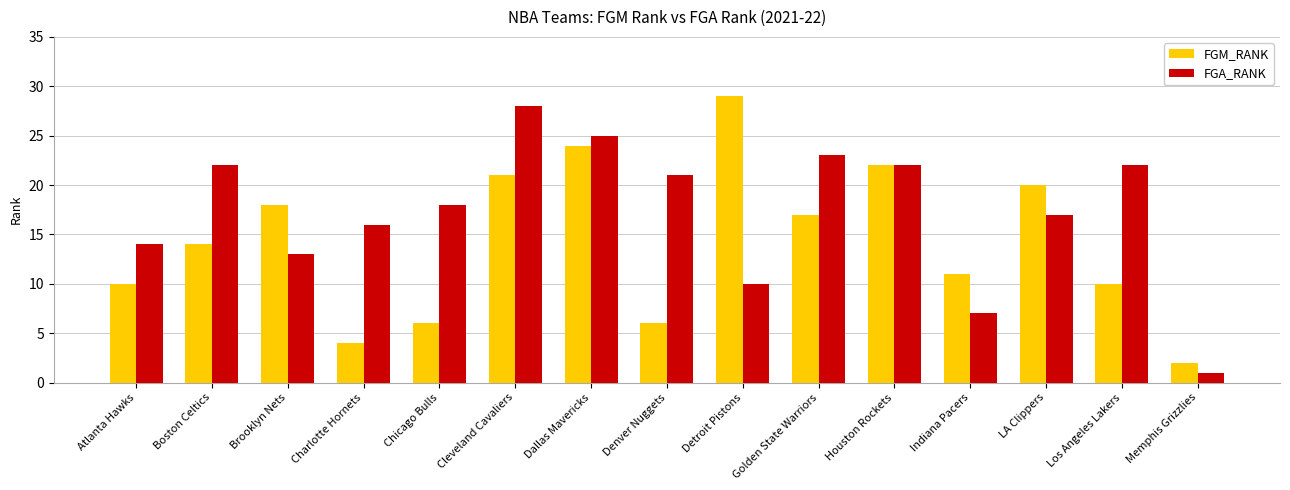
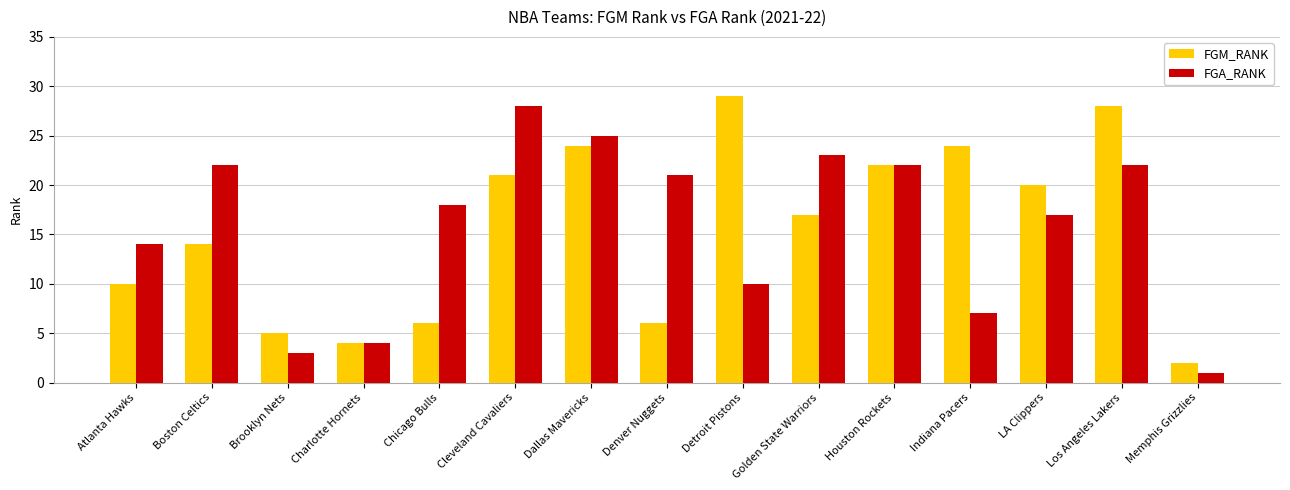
  {
    "FGM_RANK": {
      "Atlanta Hawks": 10,
      "Boston Celtics": 14,
-     "Brooklyn Nets": 18,
+     "Brooklyn Nets": 5,
      "Charlotte Hornets": 4,
      "Chicago Bulls": 6,
      "Cleveland Cavaliers": 21,
      "Dallas Mavericks": 24,
      "Denver Nuggets": 6,
      "Detroit Pistons": 29,
      "Golden State Warriors": 17,
      "Houston Rockets": 22,
-     "Indiana Pacers": 11,
+     "Indiana Pacers": 24,
      "LA Clippers": 20,
-     "Los Angeles Lakers": 10,
+     "Los Angeles Lakers": 28,
      "Memphis Grizzlies": 2
    },
    "FGA_RANK": {
      "Atlanta Hawks": 14,
      "Boston Celtics": 22,
-     "Brooklyn Nets": 13,
-     "Charlotte Hornets": 16,
+     "Brooklyn Nets": 3,
+     "Charlotte Hornets": 4,
      "Chicago Bulls": 18,
      "Cleveland Cavaliers": 28,
      "Dallas Mavericks": 25,
      "Denver Nuggets": 21,
      "Detroit Pistons": 10,
      "Golden State Warriors": 23,
      "Houston Rockets": 22,
      "Indiana Pacers": 7,
      "LA Clippers": 17,
      "Los Angeles Lakers": 22,
      "Memphis Grizzlies": 1
    }
  }
